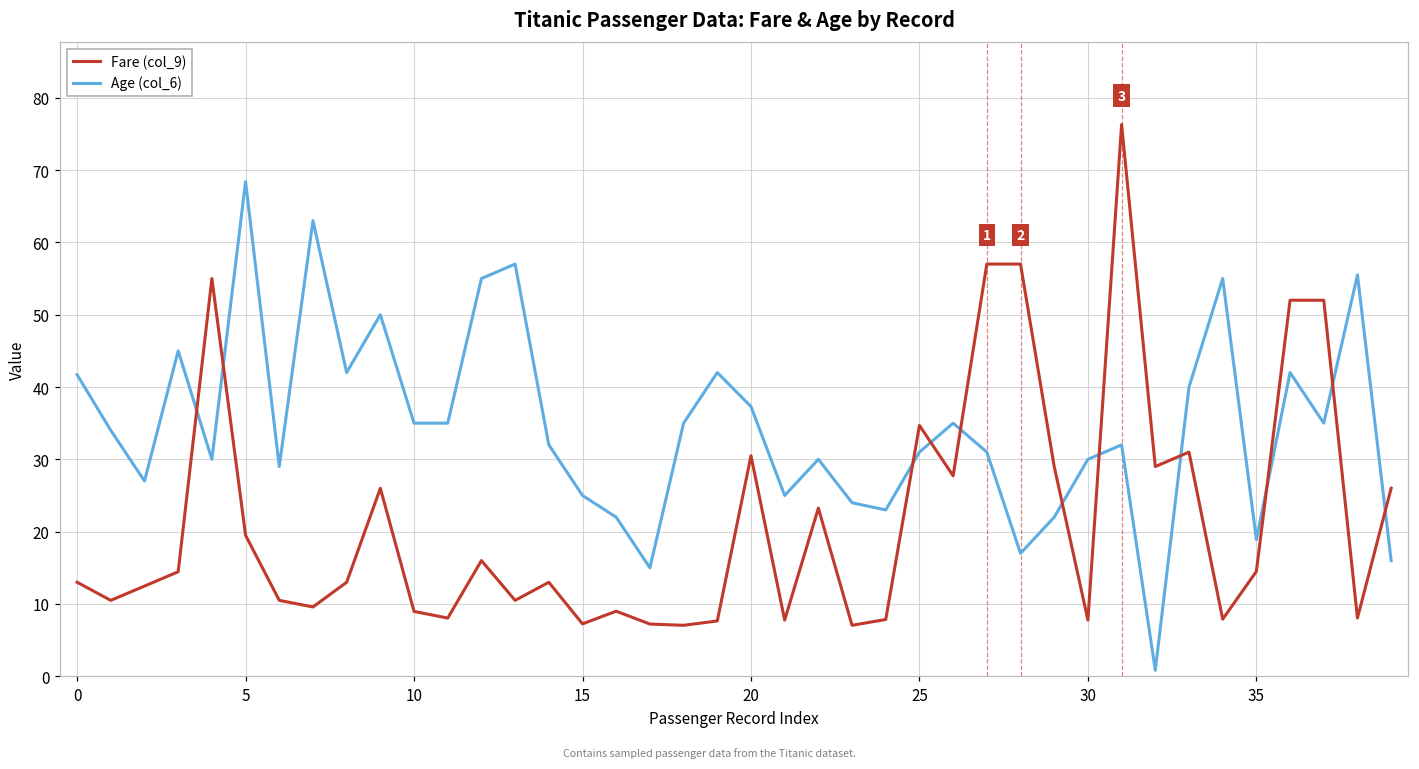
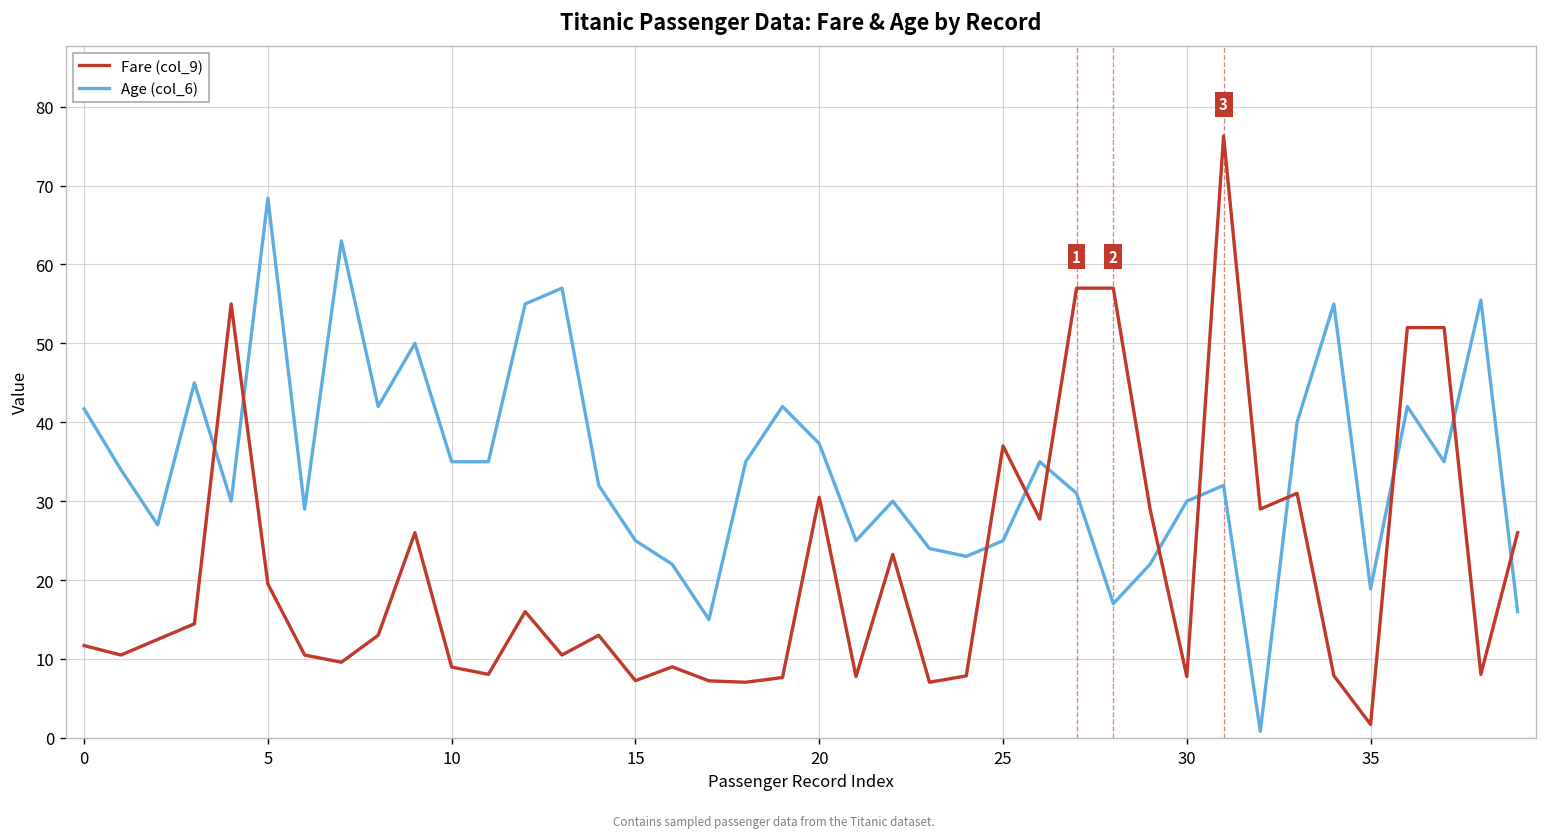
  {
    "Fare (col_9)": {
-     "0": 13,
+     "0": 12,
      "5": 20,
      "10": 9,
      "15": 7,
      "20": 31,
-     "25": 35,
+     "25": 37,
      "30": 8,
-     "35": 15
+     "35": 2
    },
    "Age (col_6)": {
      "0": 42,
      "5": 68,
      "10": 35,
      "15": 25,
      "20": 37,
-     "25": 31,
+     "25": 25,
      "30": 30,
      "35": 19
    }
  }
